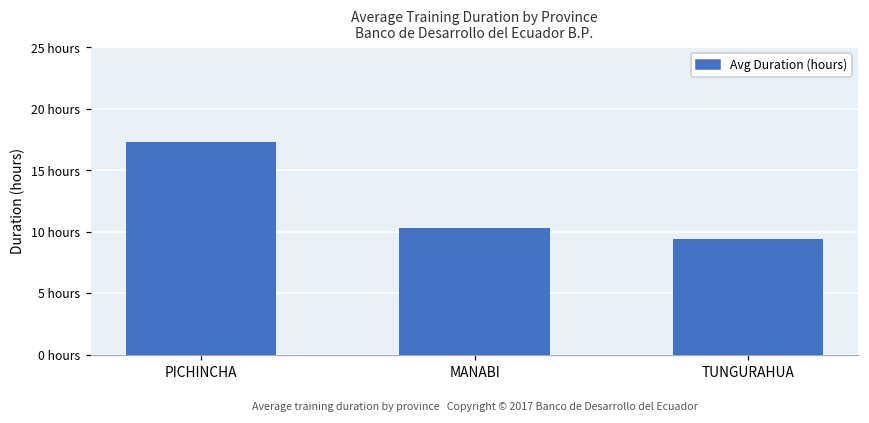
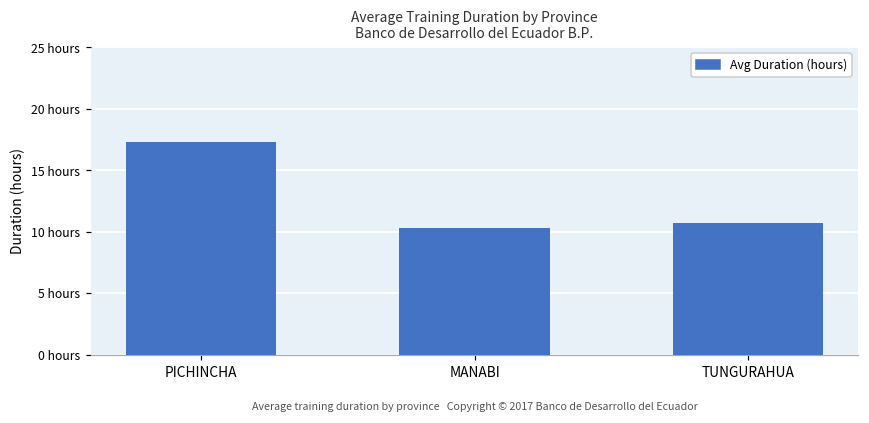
  {
    "PICHINCHA": "17.3 hours",
    "MANABI": "10.3 hours",
-   "TUNGURAHUA": "9.4 hours"
+   "TUNGURAHUA": "10.7 hours"
  }
